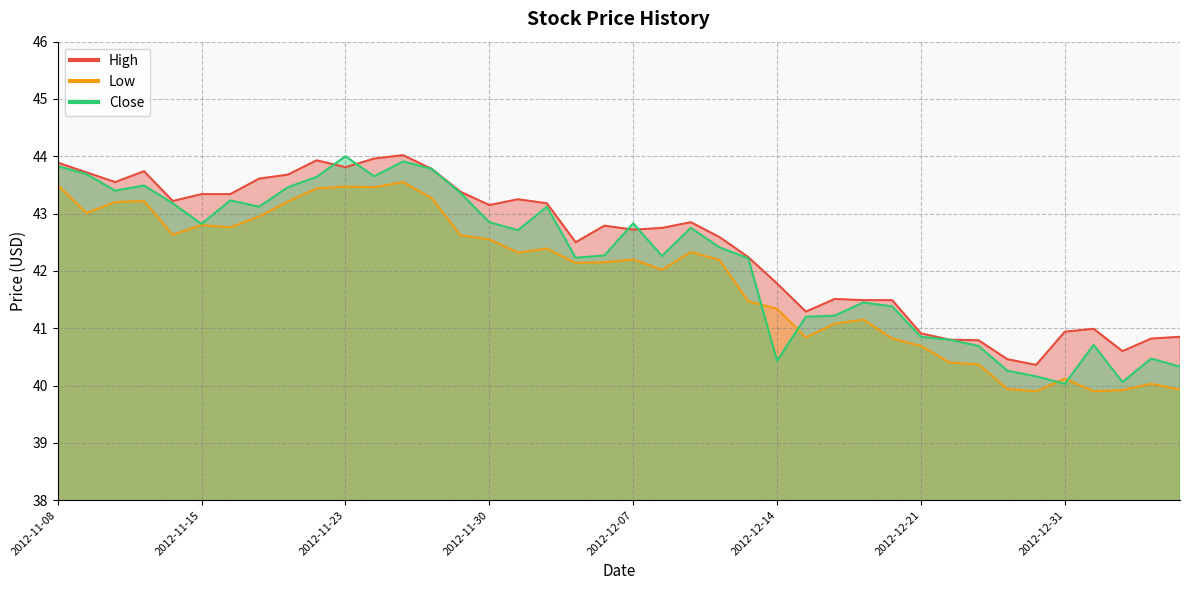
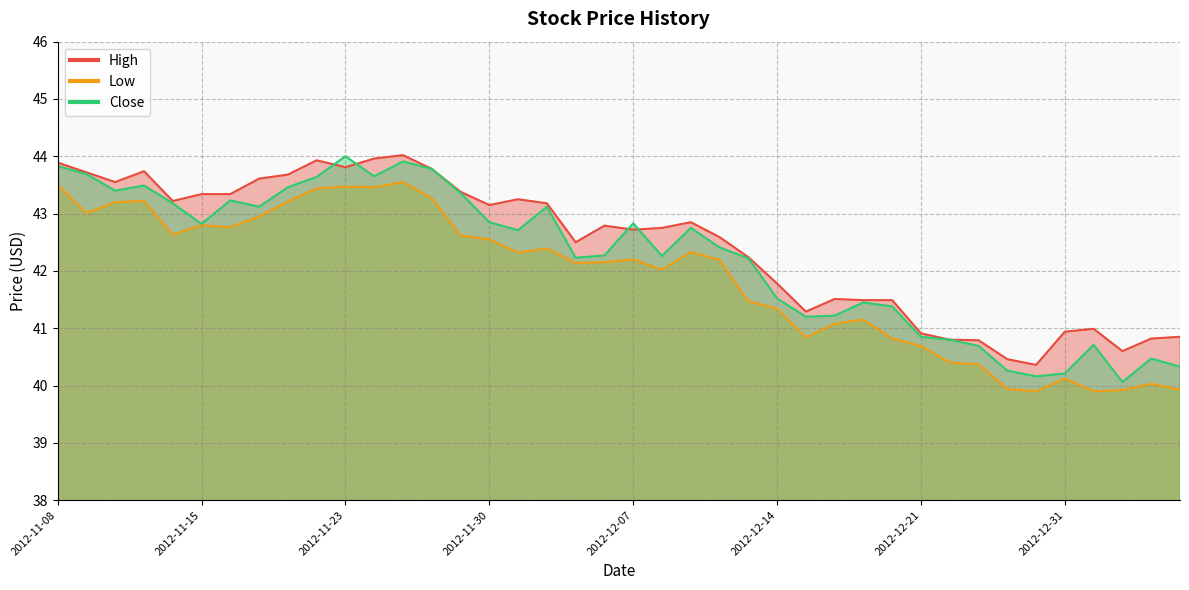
  {
    "Close": {
      "2012-11-08": 43.8,
      "2012-11-23": 44.0,
      "2012-11-30": 42.9,
      "2012-12-07": 42.8,
-     "2012-12-14": 40.4,
+     "2012-12-14": 41.5,
      "2012-12-21": 40.9,
-     "2012-12-31": 40.0
+     "2012-12-31": 40.2
    }
  }
